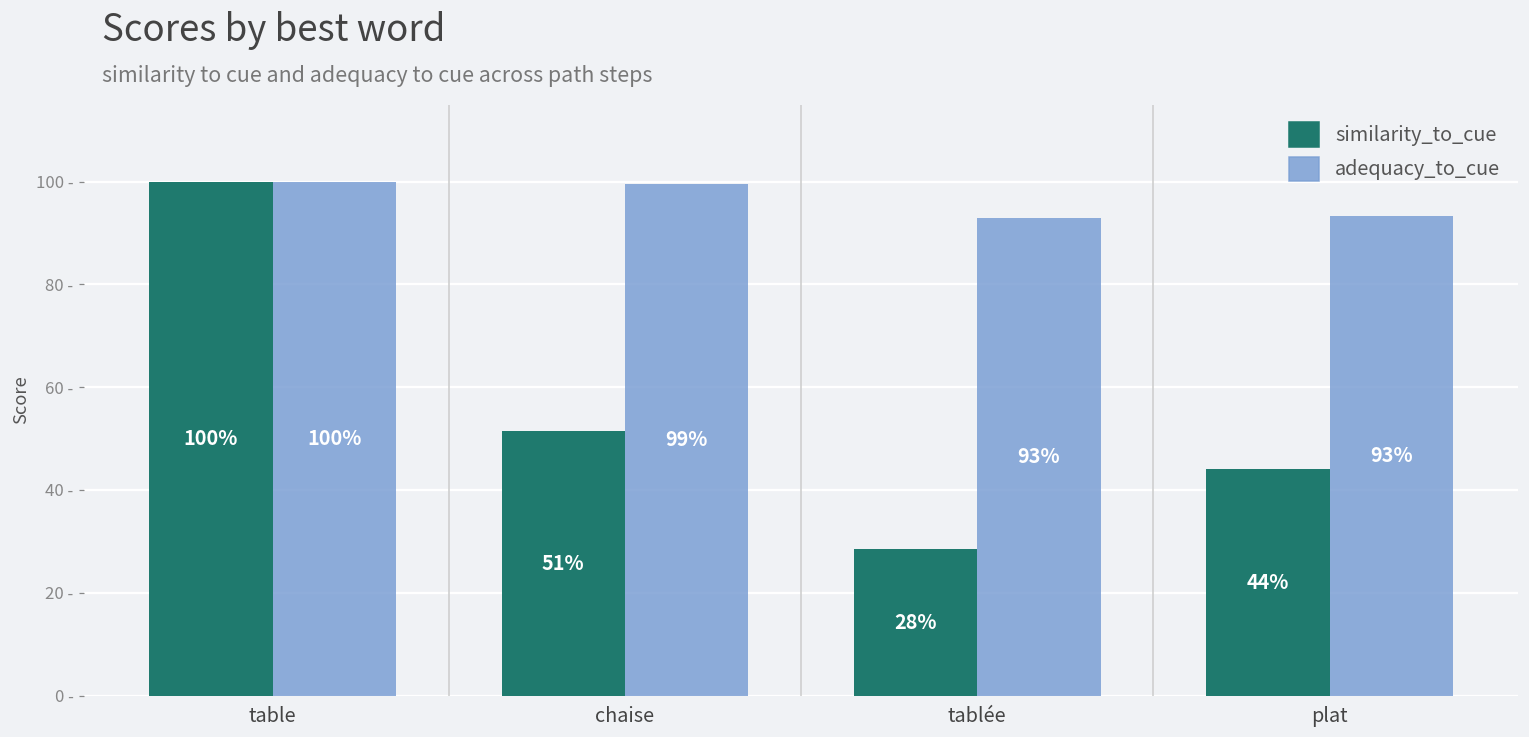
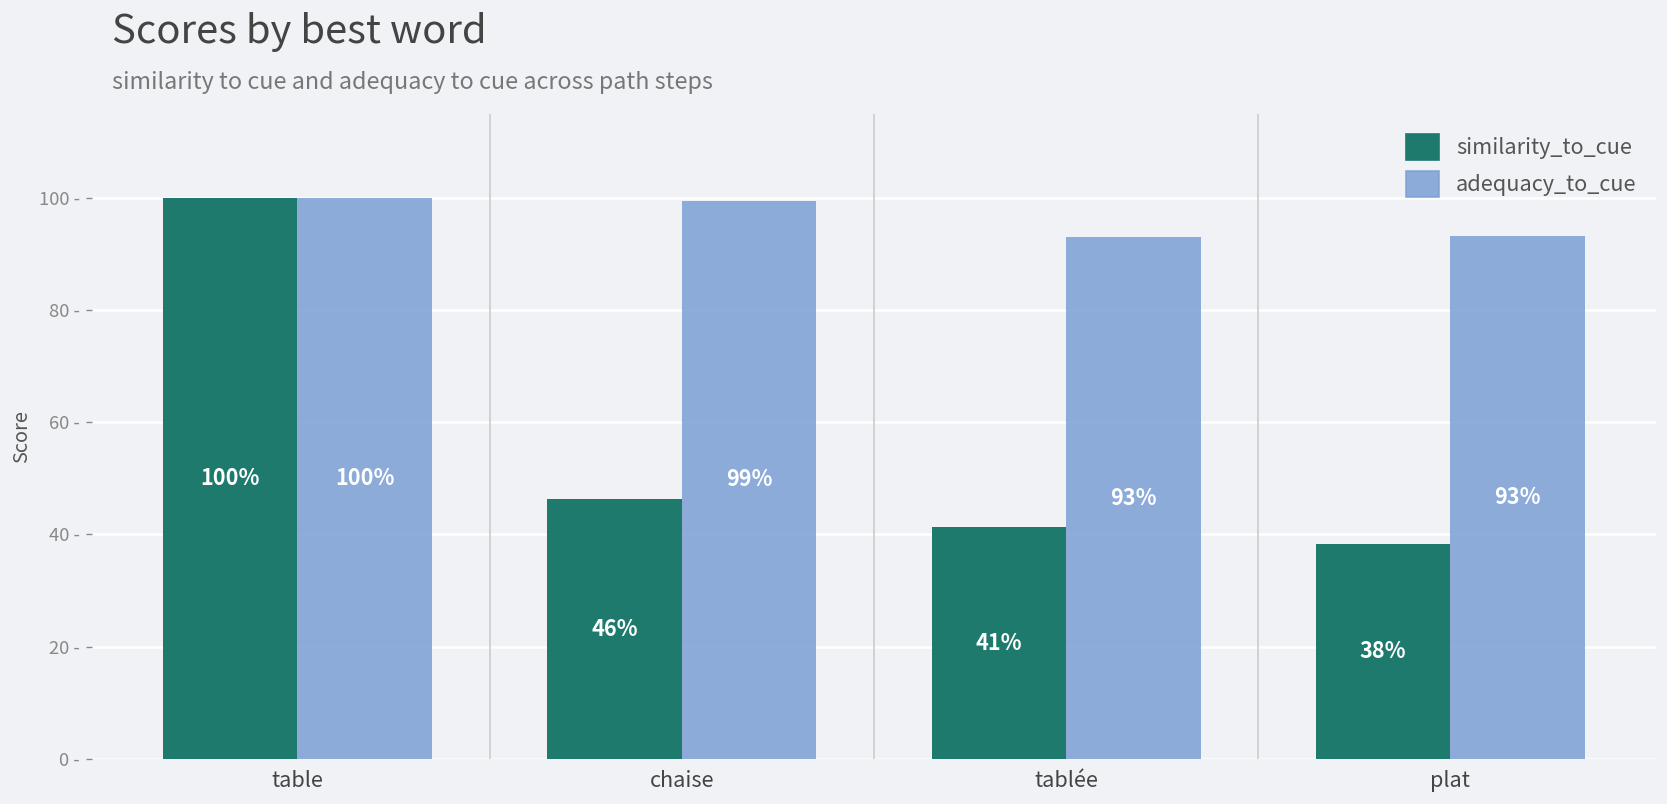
  {
    "similarity_to_cue": {
      "table": "100%",
-     "chaise": "51%",
-     "tablée": "28%",
-     "plat": "44%"
+     "chaise": "46%",
+     "tablée": "41%",
+     "plat": "38%"
    },
    "adequacy_to_cue": {
      "table": "100%",
      "chaise": "99%",
      "tablée": "93%",
      "plat": "93%"
    }
  }
